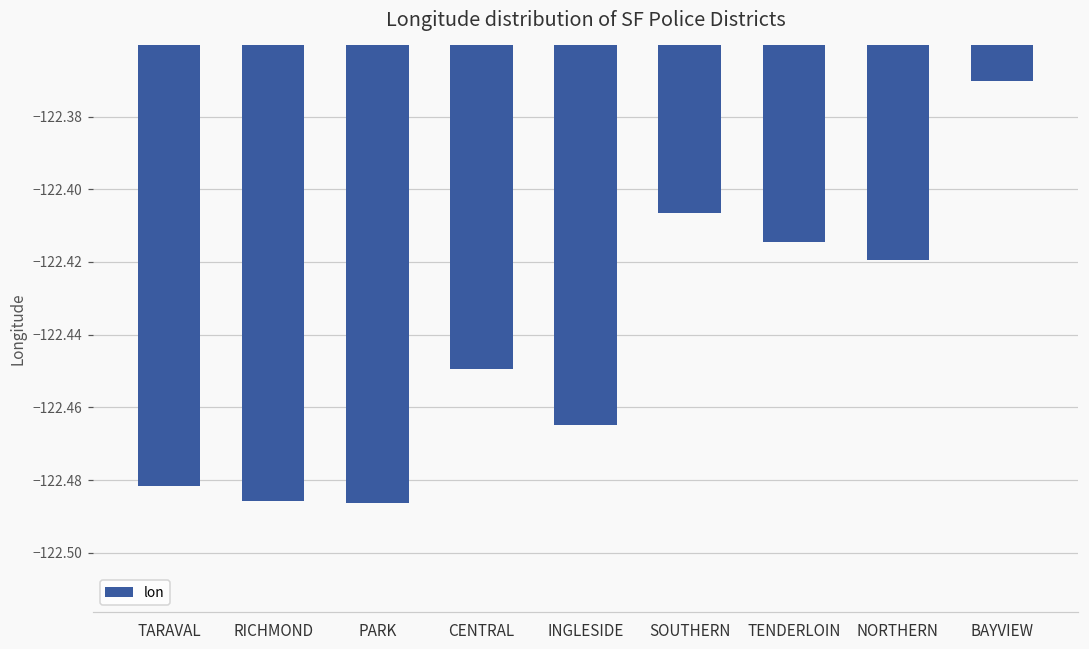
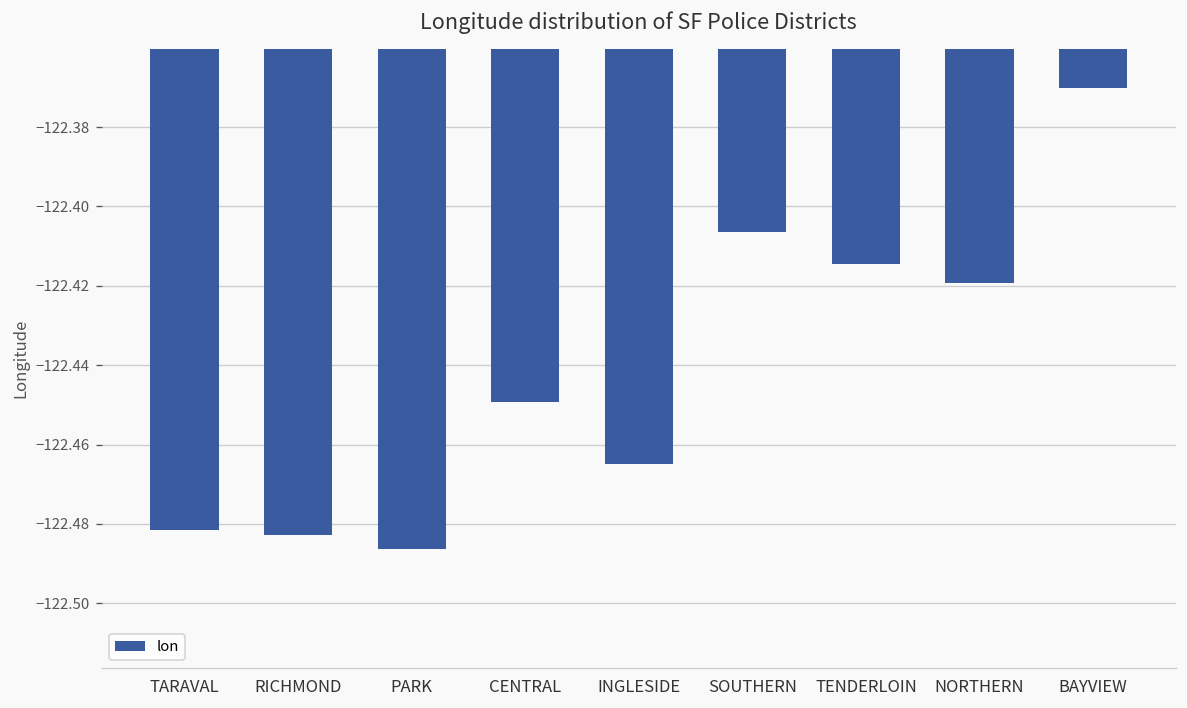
  {
    "TARAVAL": -122.482,
-   "RICHMOND": -122.486,
+   "RICHMOND": -122.483,
    "PARK": -122.486,
    "CENTRAL": -122.449,
    "INGLESIDE": -122.465,
    "SOUTHERN": -122.406,
    "TENDERLOIN": -122.415,
    "NORTHERN": -122.419,
    "BAYVIEW": -122.370
  }
